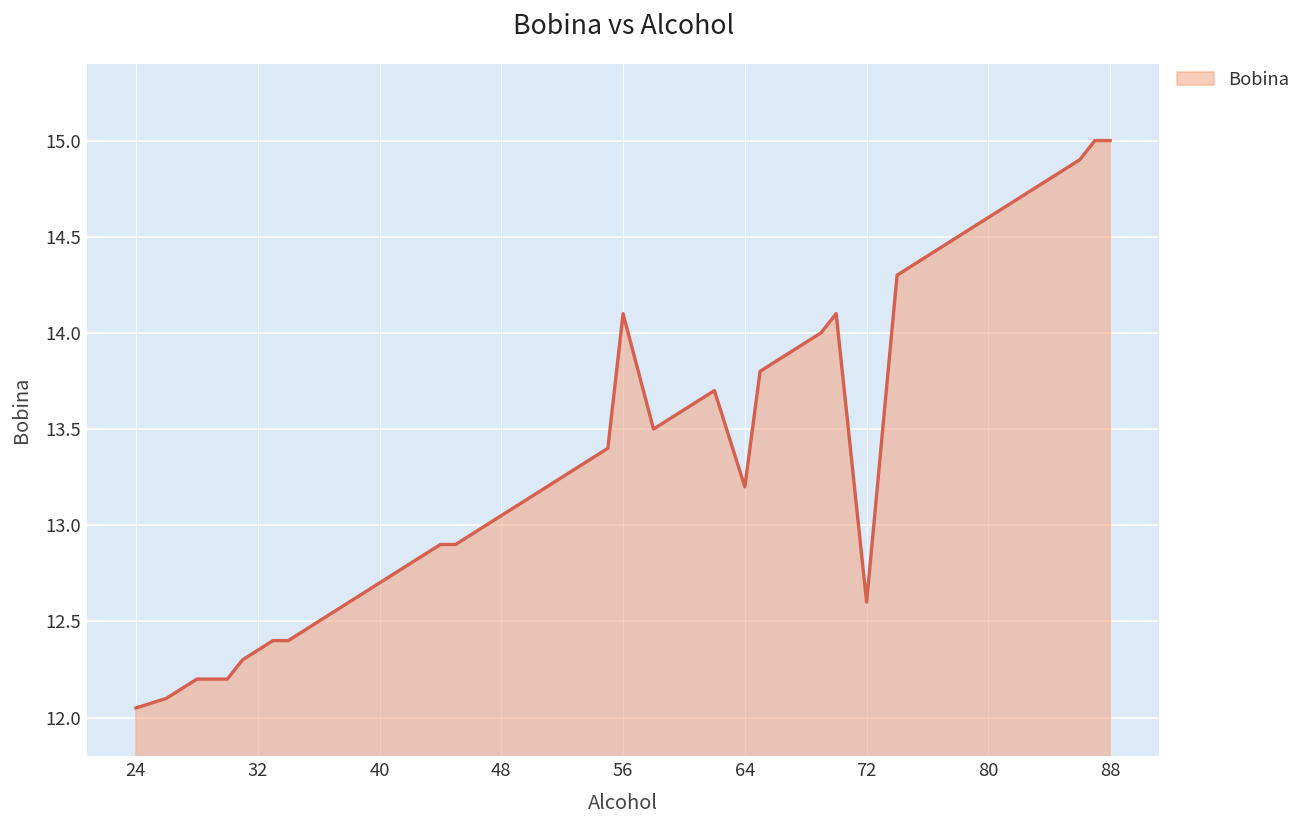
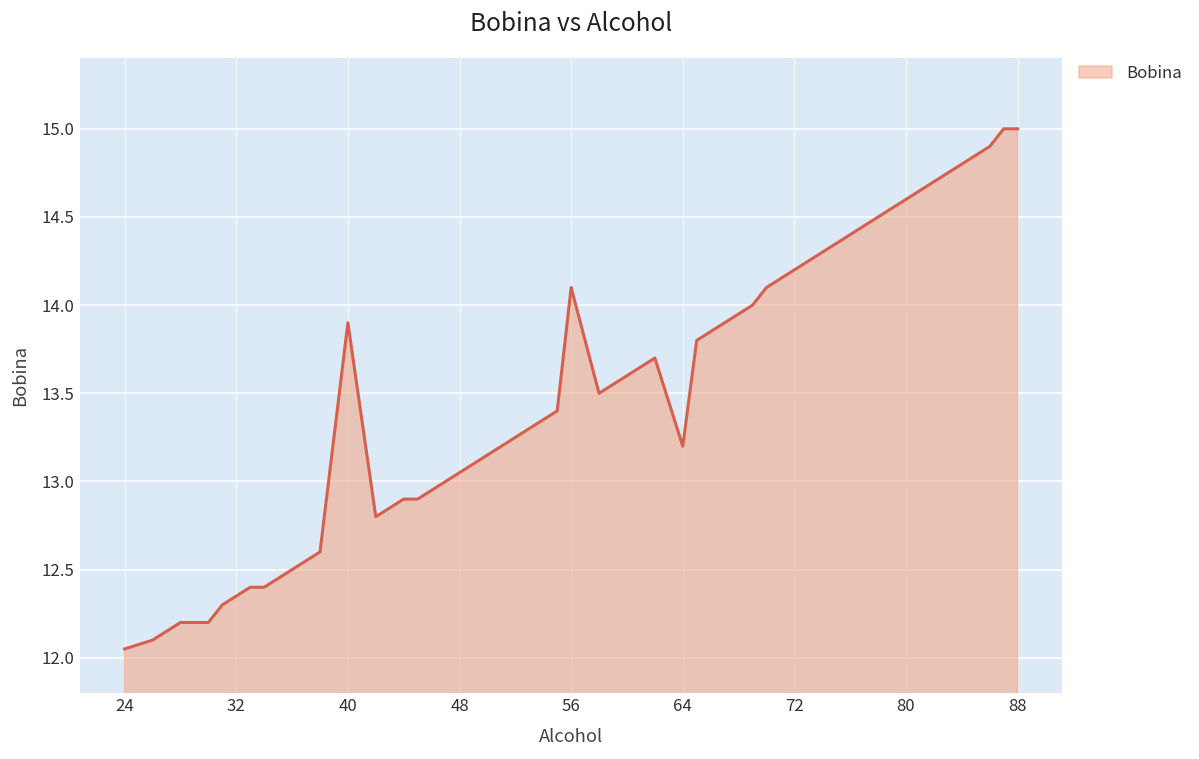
  {
    "24": 12.05,
-   "40": 12.7,
+   "40": 13.9,
    "56": 14.1,
    "64": 13.2,
-   "72": 12.6,
+   "72": 14.2,
    "80": 14.6,
    "88": 15.0
  }
